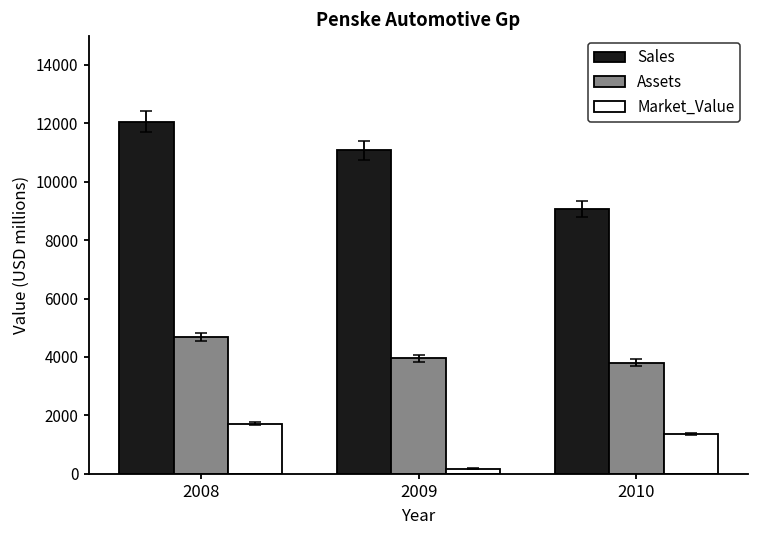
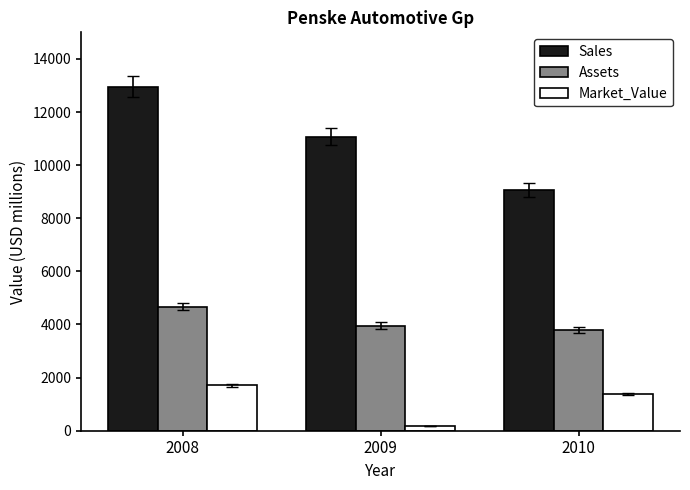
  {
    "Sales": {
-     "2008": 12000,
+     "2008": 13000,
      "2009": 11100,
      "2010": 9100
    },
    "Assets": {
      "2008": 4700,
      "2009": 4000,
      "2010": 3800
    },
    "Market_Value": {
      "2008": 1700,
      "2009": 200,
      "2010": 1400
    }
  }
